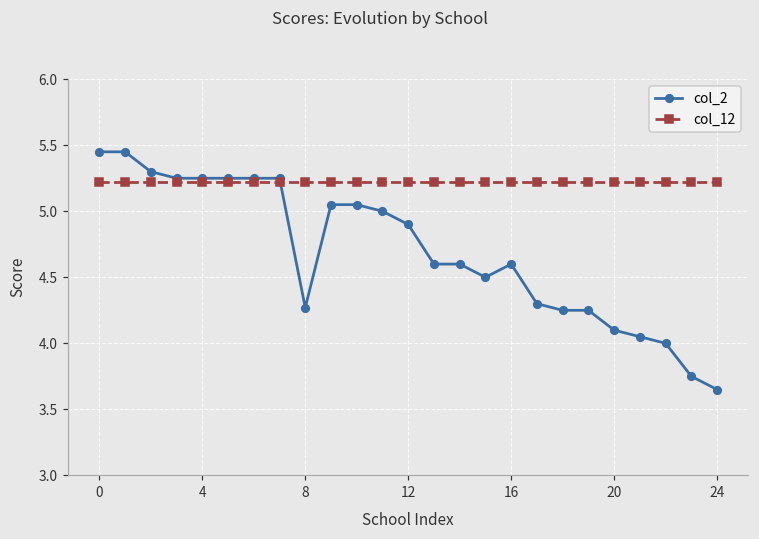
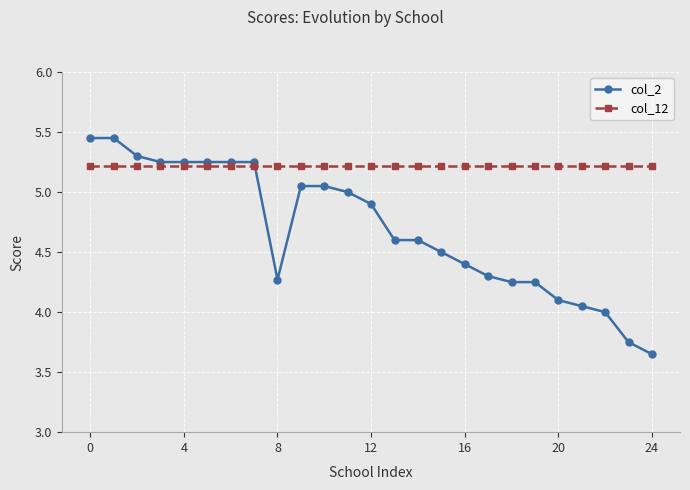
  {
    "col_2": {
      "0": 5.45,
      "4": 5.25,
      "8": 4.27,
      "12": 4.9,
-     "16": 4.6,
+     "16": 4.4,
      "20": 4.1,
      "24": 3.65
    },
    "col_12": {
      "0": 5.2,
      "4": 5.2,
      "8": 5.2,
      "12": 5.2,
      "16": 5.2,
      "20": 5.2,
      "24": 5.2
    }
  }
